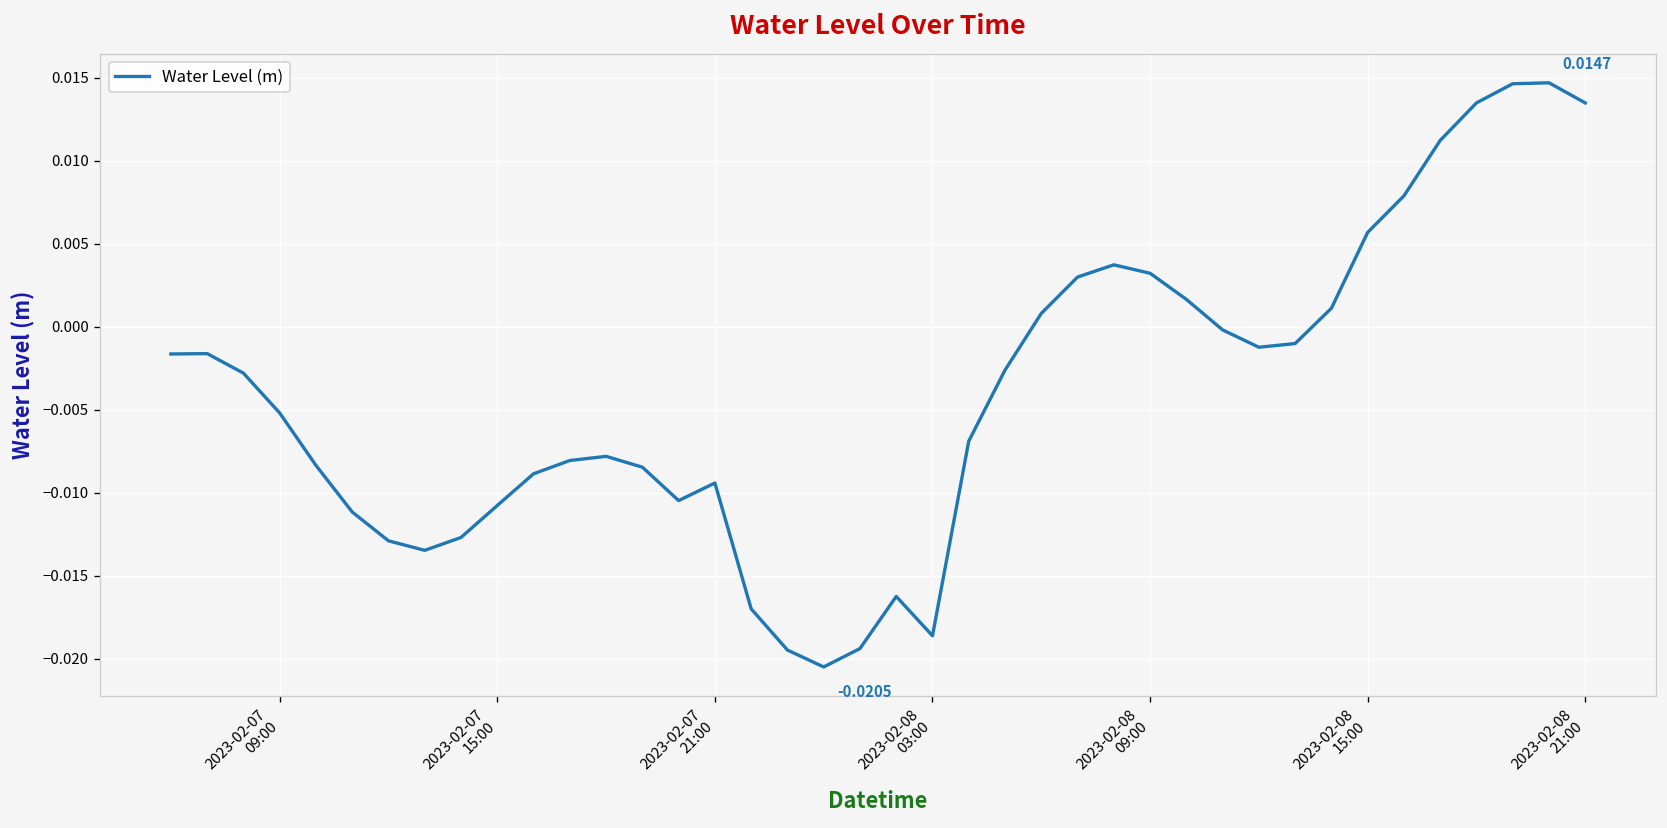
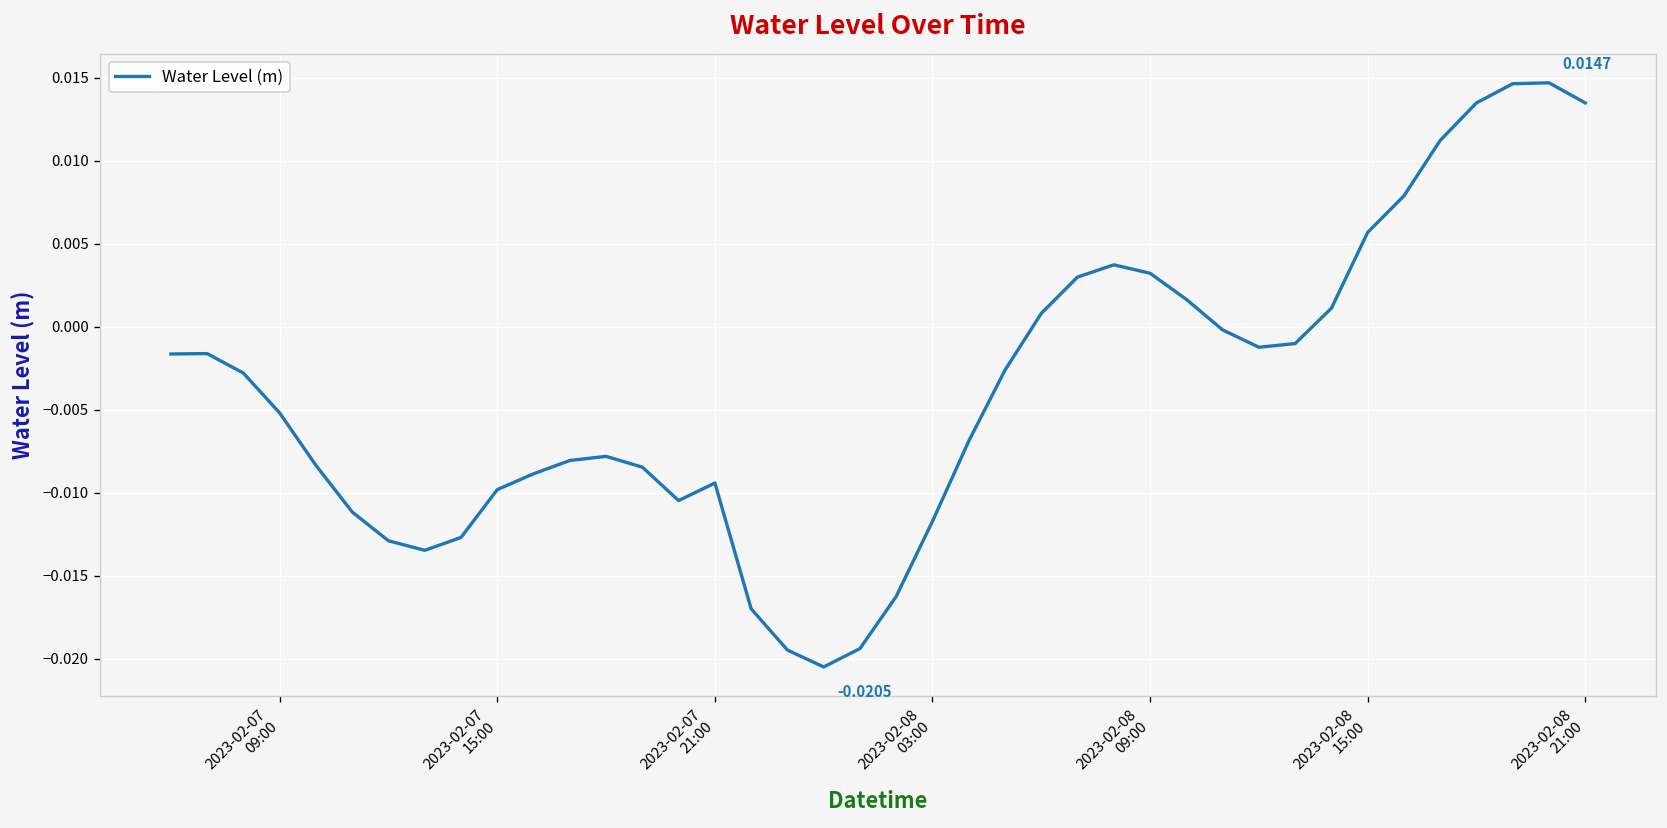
  {
    "2023-02-07 09:00": -0.0052,
-   "2023-02-07 15:00": -0.0108,
+   "2023-02-07 15:00": -0.0098,
    "2023-02-07 21:00": -0.0094,
-   "2023-02-08 03:00": -0.0186,
+   "2023-02-08 03:00": -0.0117,
    "2023-02-08 09:00": 0.0032,
    "2023-02-08 15:00": 0.0057,
    "2023-02-08 21:00": 0.0135
  }
